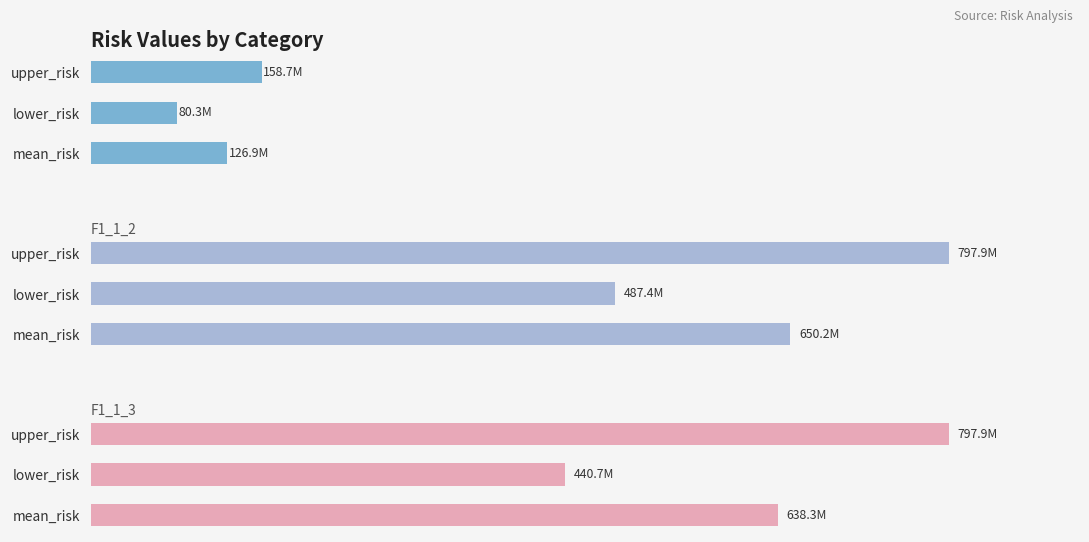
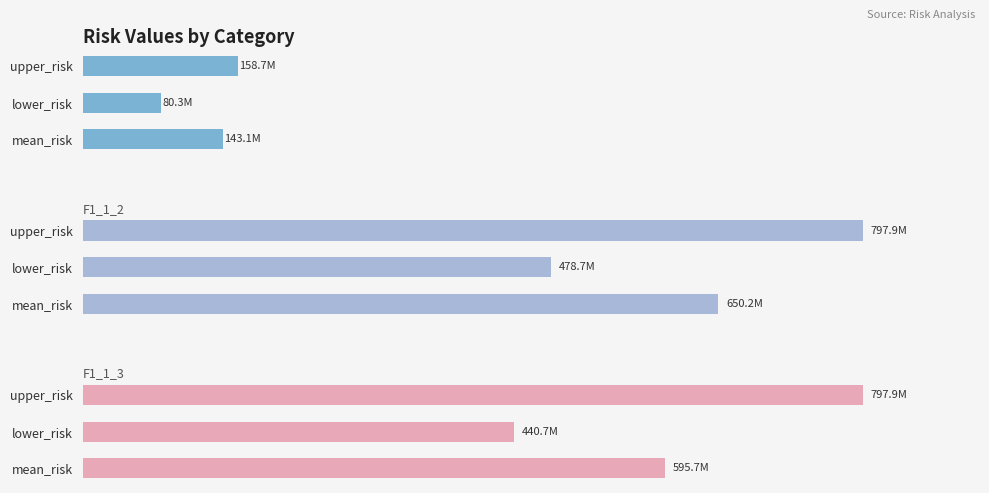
  {
    "Risk Values by Category": {
      "upper_risk": "158.7M",
      "lower_risk": "80.3M",
-     "mean_risk": "126.9M"
+     "mean_risk": "143.1M"
    },
    "F1_1_2": {
      "upper_risk": "797.9M",
-     "lower_risk": "487.4M",
+     "lower_risk": "478.7M",
      "mean_risk": "650.2M"
    },
    "F1_1_3": {
      "upper_risk": "797.9M",
      "lower_risk": "440.7M",
-     "mean_risk": "638.3M"
+     "mean_risk": "595.7M"
    }
  }
